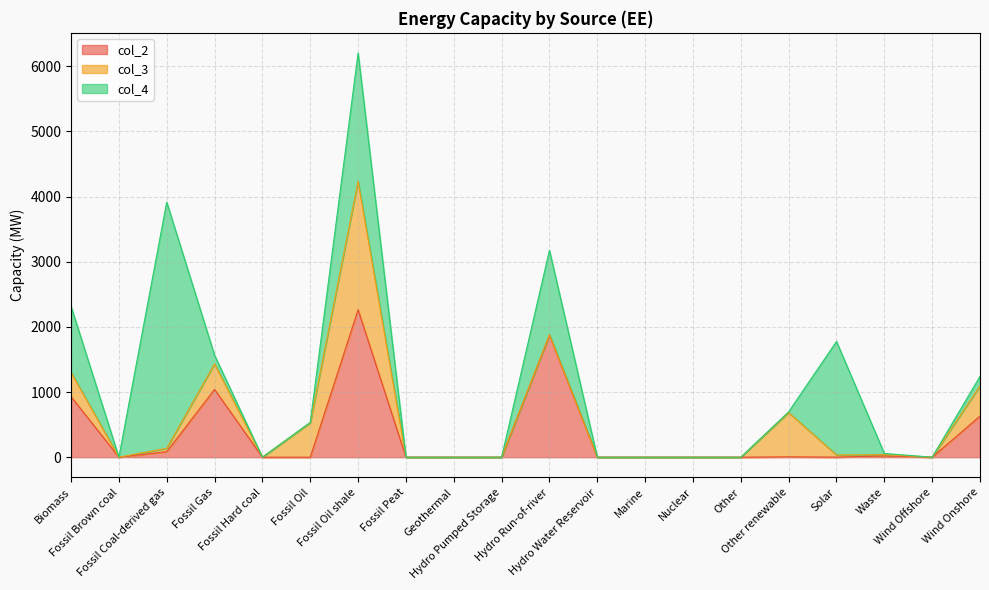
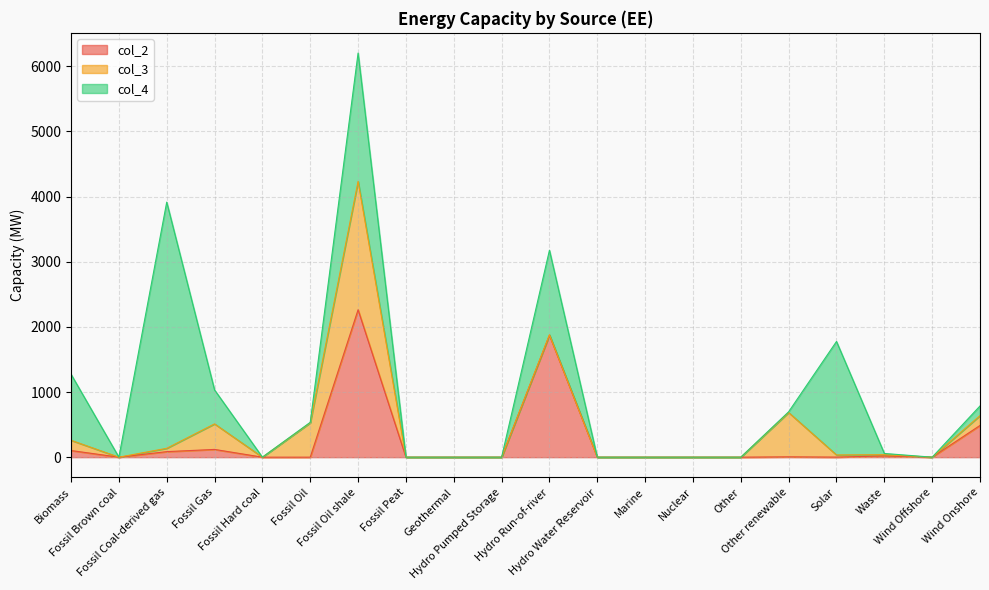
  {
    "col_2": {
-     "Biomass": 900,
+     "Biomass": 100,
      "Fossil Coal-derived gas": 100,
-     "Fossil Gas": 1000,
+     "Fossil Gas": 100,
      "Fossil Oil": 0,
      "Fossil Oil shale": 2300,
      "Other renewable": 0,
-     "Wind Onshore": 600
+     "Wind Onshore": 500
    },
    "col_3": {
-     "Biomass": 400,
+     "Biomass": 200,
      "Fossil Coal-derived gas": 100,
      "Fossil Gas": 400,
      "Fossil Oil shale": 2000,
-     "Wind Onshore": 500
+     "Wind Onshore": 200
    },
    "col_4": {
      "Biomass": 1000,
      "Fossil Coal-derived gas": 3800,
-     "Fossil Gas": 100,
+     "Fossil Gas": 500,
      "Fossil Oil shale": 2000,
      "Hydro Run-of-river": 1300,
      "Solar": 1700,
      "Wind Onshore": 100
    }
  }
